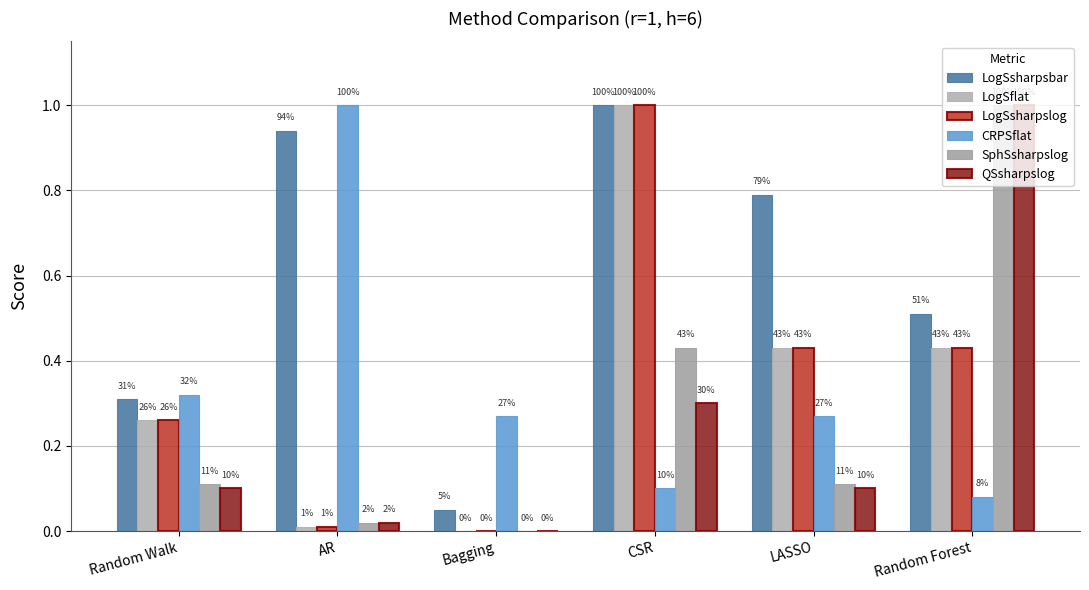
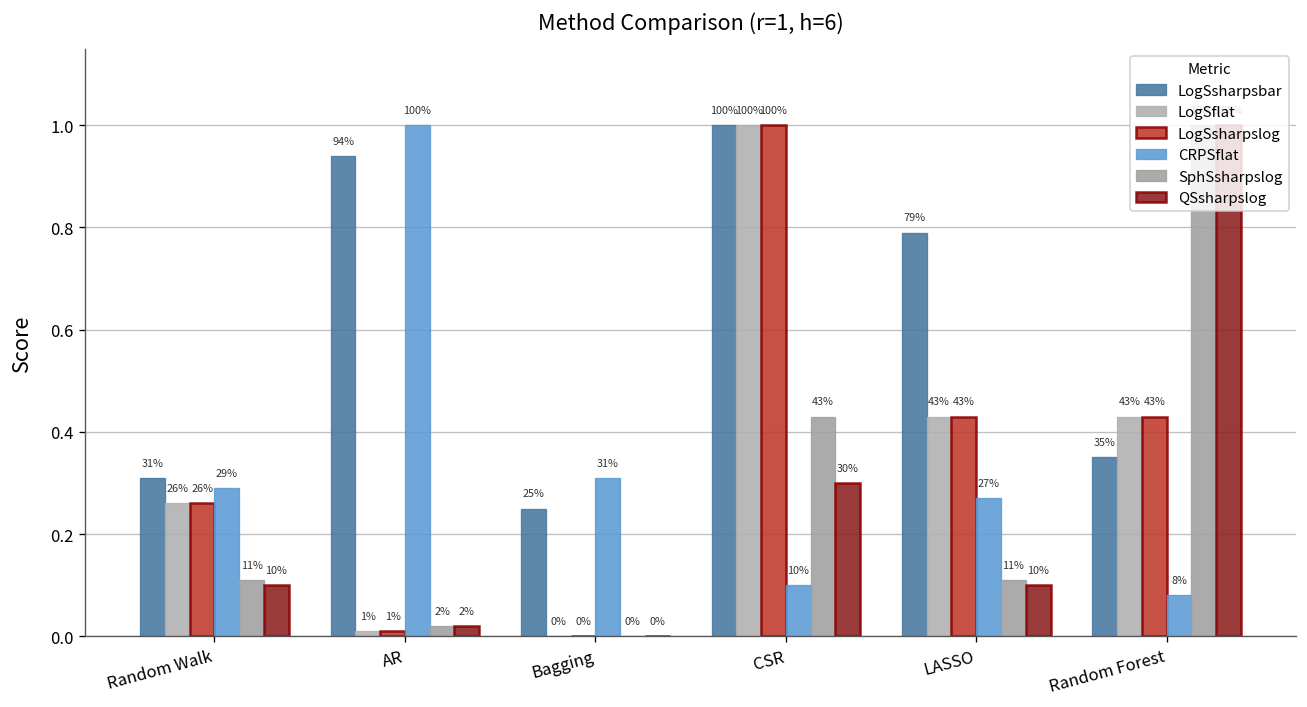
  {
    "LogSsharpsbar": {
      "Random Walk": "31%",
      "AR": "94%",
-     "Bagging": "5%",
+     "Bagging": "25%",
      "CSR": "100%",
      "LASSO": "79%",
-     "Random Forest": "51%"
+     "Random Forest": "35%"
    },
    "CRPSflat": {
-     "Random Walk": "32%",
+     "Random Walk": "29%",
      "AR": "100%",
-     "Bagging": "27%",
+     "Bagging": "31%",
      "CSR": "10%",
      "LASSO": "27%",
      "Random Forest": "8%"
    }
  }
